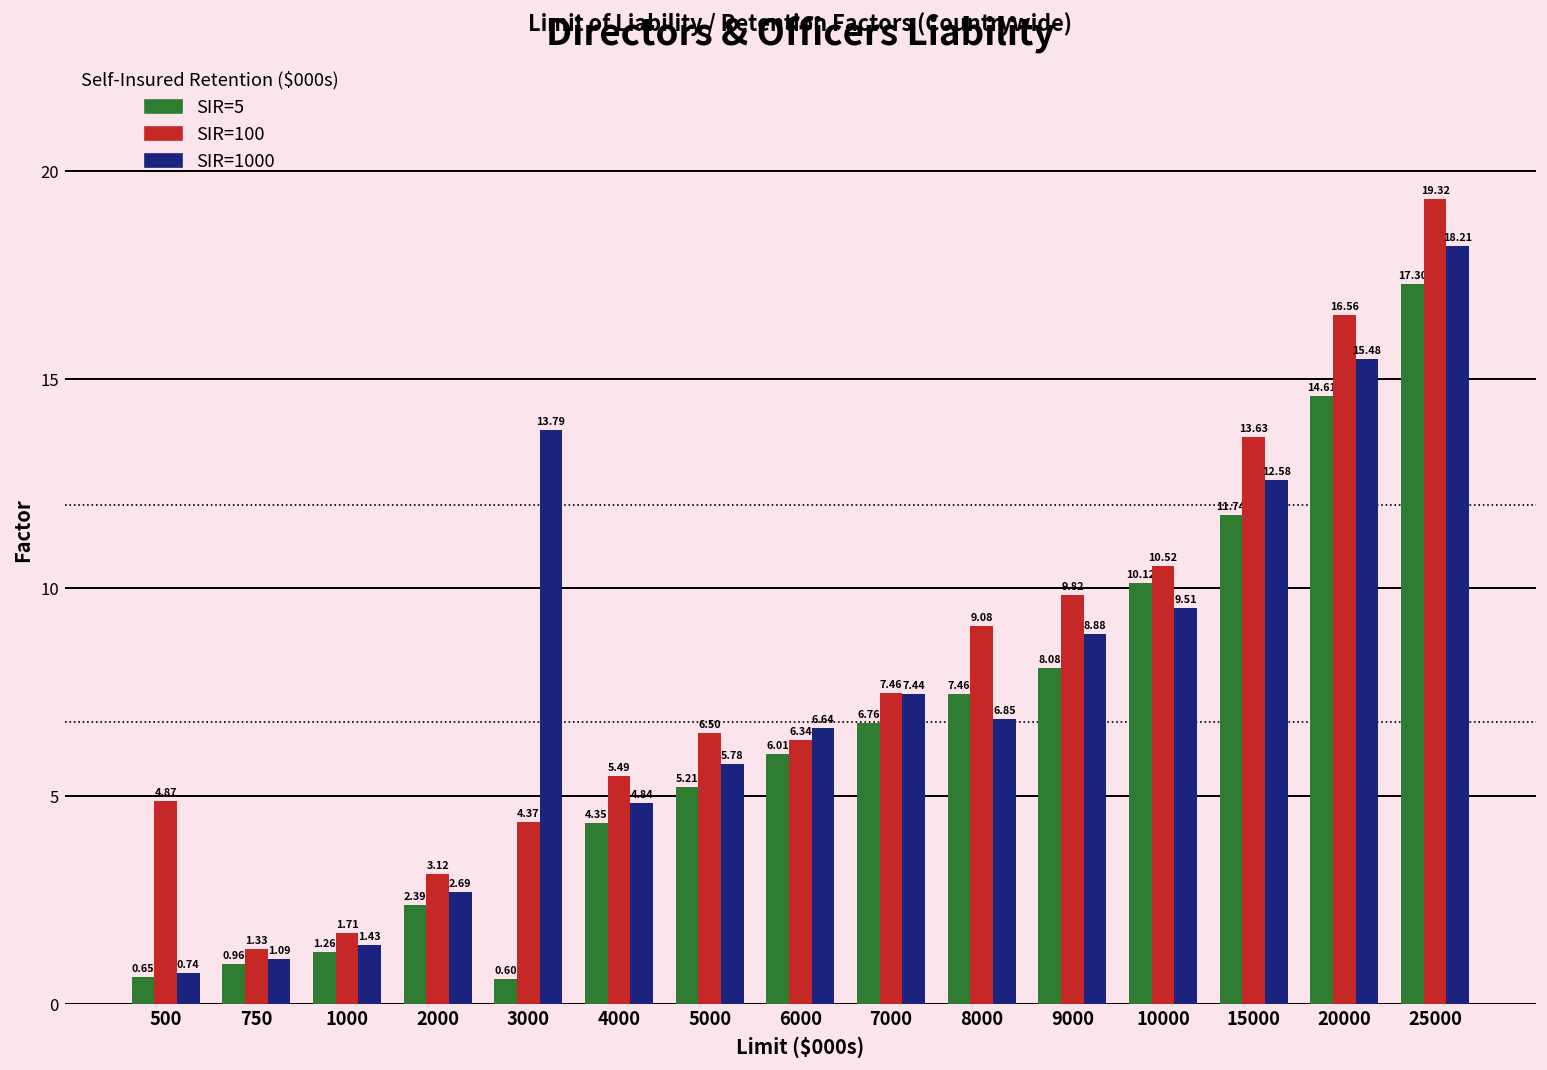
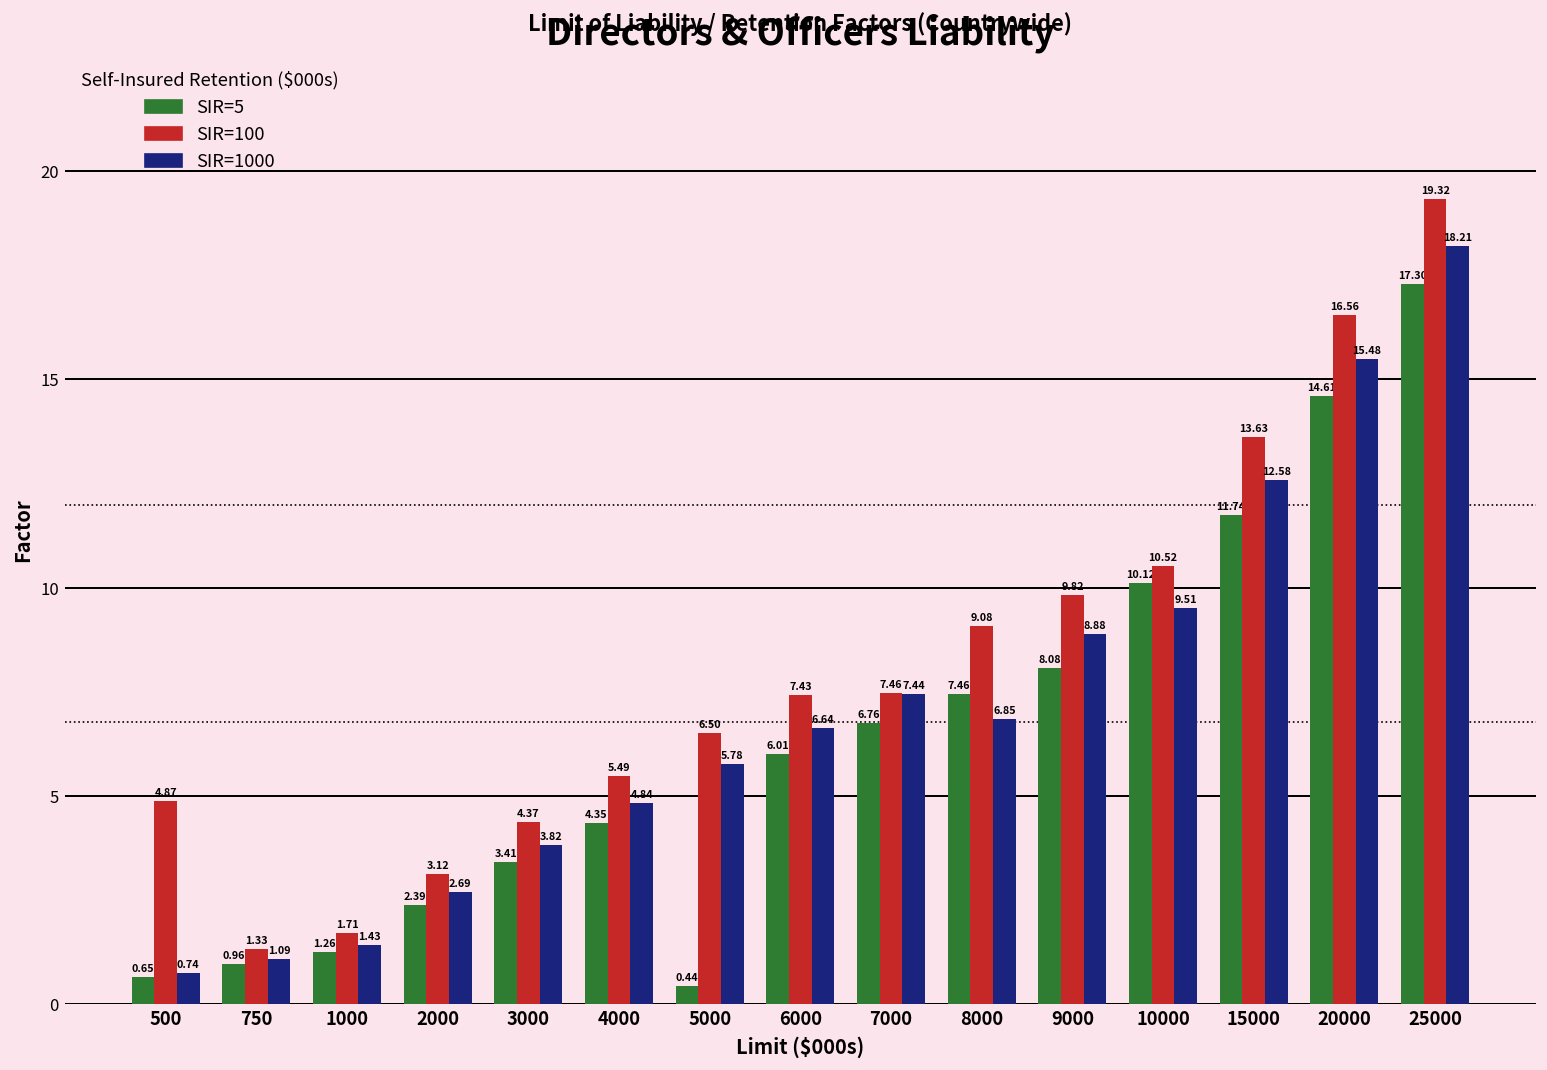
  {
    "SIR=5": {
      "500": 0.65,
      "750": 0.96,
      "1000": 1.26,
      "2000": 2.39,
-     "3000": 0.60,
+     "3000": 3.41,
      "4000": 4.35,
-     "5000": 5.21,
+     "5000": 0.44,
      "6000": 6.01,
      "7000": 6.76,
      "8000": 7.46,
      "9000": 8.08,
      "10000": 10.12,
      "15000": 11.74,
      "20000": 14.61,
      "25000": 17.30
    },
    "SIR=100": {
      "500": 4.87,
      "750": 1.33,
      "1000": 1.71,
      "2000": 3.12,
      "3000": 4.37,
      "4000": 5.49,
      "5000": 6.50,
-     "6000": 6.34,
+     "6000": 7.43,
      "7000": 7.46,
      "8000": 9.08,
      "9000": 9.82,
      "10000": 10.52,
      "15000": 13.63,
      "20000": 16.56,
      "25000": 19.32
    },
    "SIR=1000": {
      "500": 0.74,
      "750": 1.09,
      "1000": 1.43,
      "2000": 2.69,
-     "3000": 13.79,
+     "3000": 3.82,
      "4000": 4.84,
      "5000": 5.78,
      "6000": 6.64,
      "7000": 7.44,
      "8000": 6.85,
      "9000": 8.88,
      "10000": 9.51,
      "15000": 12.58,
      "20000": 15.48,
      "25000": 18.21
    }
  }
